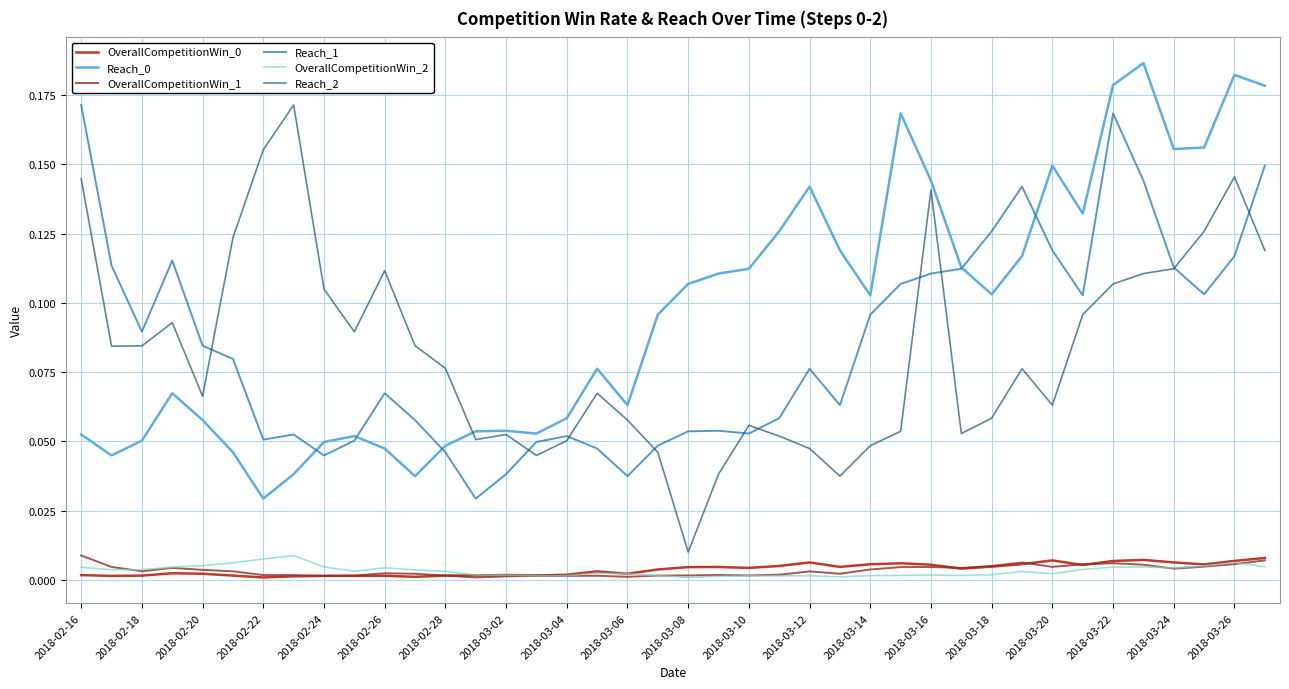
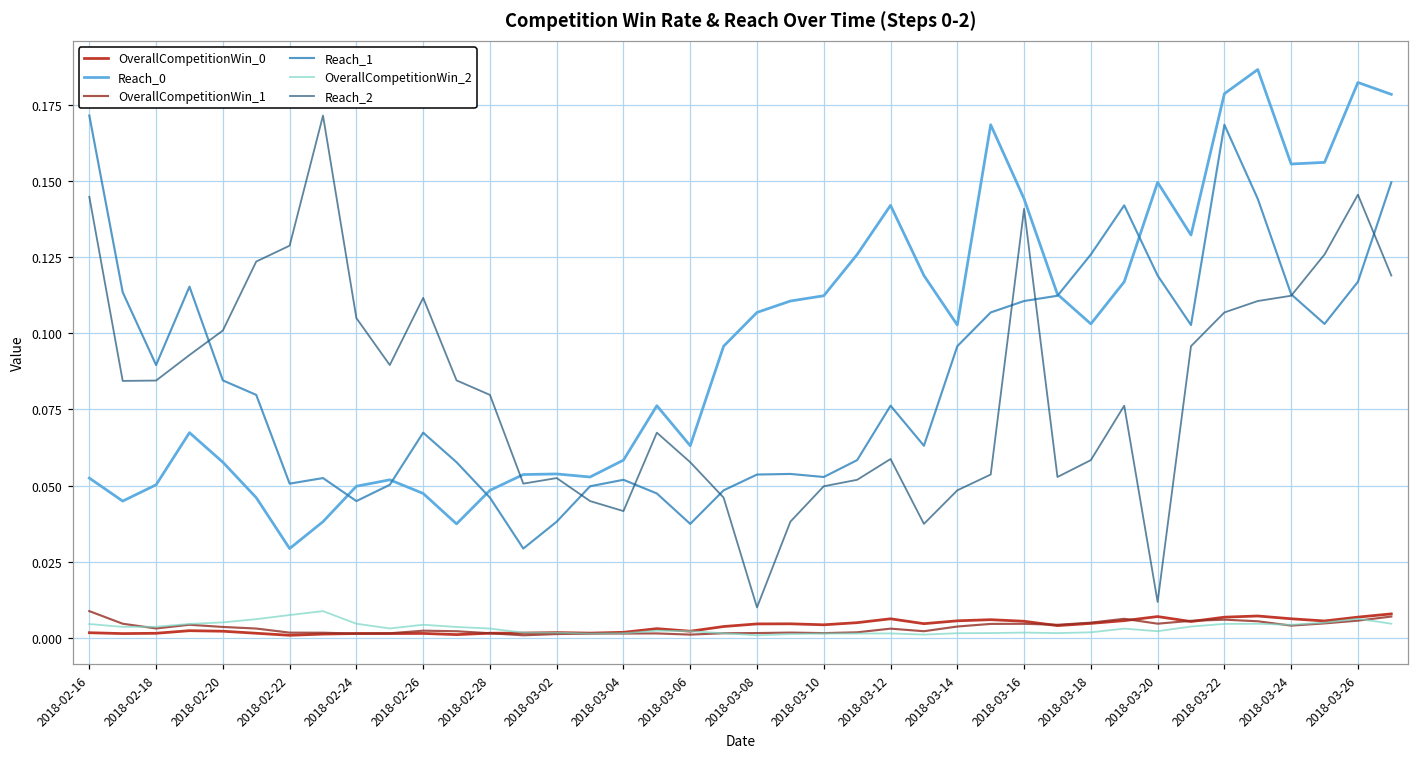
  {
    "Reach_2": {
      "2018-02-16": 0.145,
      "2018-02-18": 0.084,
-     "2018-02-20": 0.066,
-     "2018-02-22": 0.155,
+     "2018-02-20": 0.101,
+     "2018-02-22": 0.129,
      "2018-02-24": 0.105,
      "2018-02-26": 0.112,
-     "2018-02-28": 0.076,
+     "2018-02-28": 0.080,
      "2018-03-02": 0.052,
-     "2018-03-04": 0.050,
+     "2018-03-04": 0.042,
      "2018-03-06": 0.058,
      "2018-03-08": 0.010,
-     "2018-03-10": 0.056,
-     "2018-03-12": 0.047,
+     "2018-03-10": 0.050,
+     "2018-03-12": 0.059,
      "2018-03-14": 0.048,
      "2018-03-16": 0.141,
      "2018-03-18": 0.058,
-     "2018-03-20": 0.063,
+     "2018-03-20": 0.012,
      "2018-03-22": 0.107,
      "2018-03-26": 0.145
    }
  }
